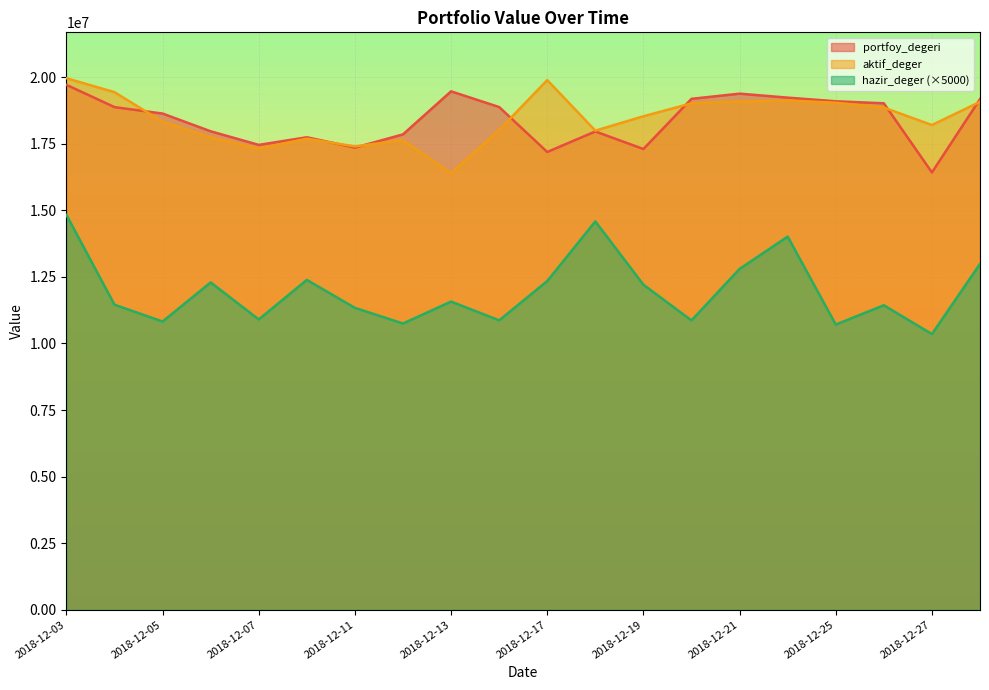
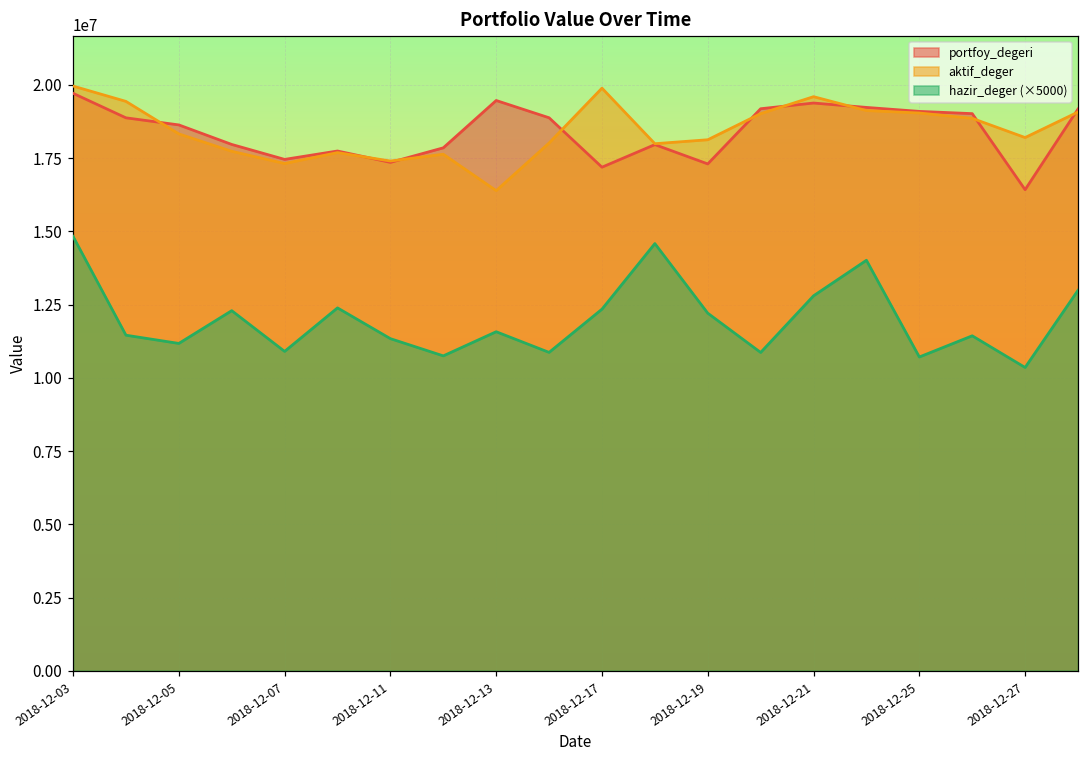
  {
    "portfoy_degeri": {
      "2018-12-03": 19700000,
      "2018-12-05": 18600000,
      "2018-12-07": 17500000,
      "2018-12-13": 19500000,
      "2018-12-17": 17200000,
      "2018-12-19": 17300000,
      "2018-12-21": 19400000,
      "2018-12-27": 16400000
    },
    "aktif_deger": {
      "2018-12-03": 20000000,
      "2018-12-05": 18300000,
      "2018-12-07": 17300000,
      "2018-12-13": 16400000,
      "2018-12-17": 19900000,
-     "2018-12-19": 18500000,
-     "2018-12-21": 19100000,
+     "2018-12-19": 18100000,
+     "2018-12-21": 19600000,
      "2018-12-27": 18200000
    },
    "hazir_deger (×5000)": {
      "2018-12-03": 14800000,
-     "2018-12-05": 10800000,
+     "2018-12-05": 11200000,
      "2018-12-07": 10900000,
      "2018-12-11": 11300000,
      "2018-12-13": 11600000,
      "2018-12-17": 12300000,
      "2018-12-19": 12200000,
      "2018-12-21": 12800000,
      "2018-12-25": 10700000,
      "2018-12-27": 10400000
    }
  }
